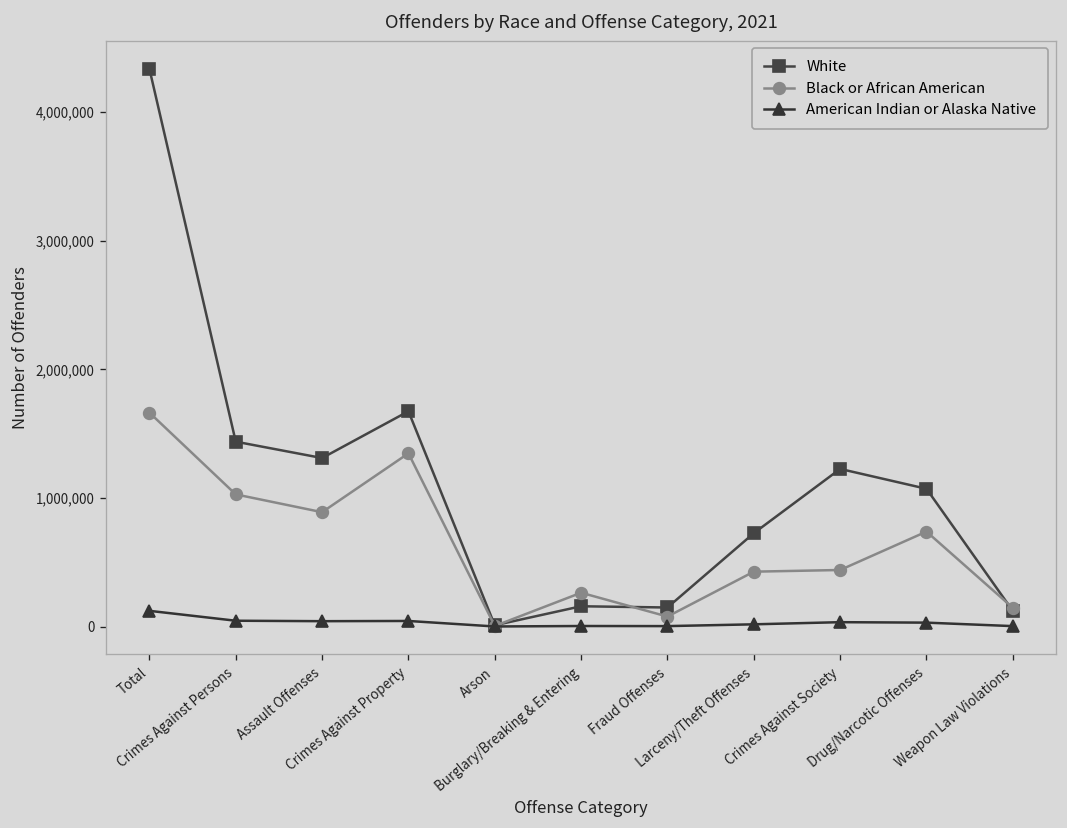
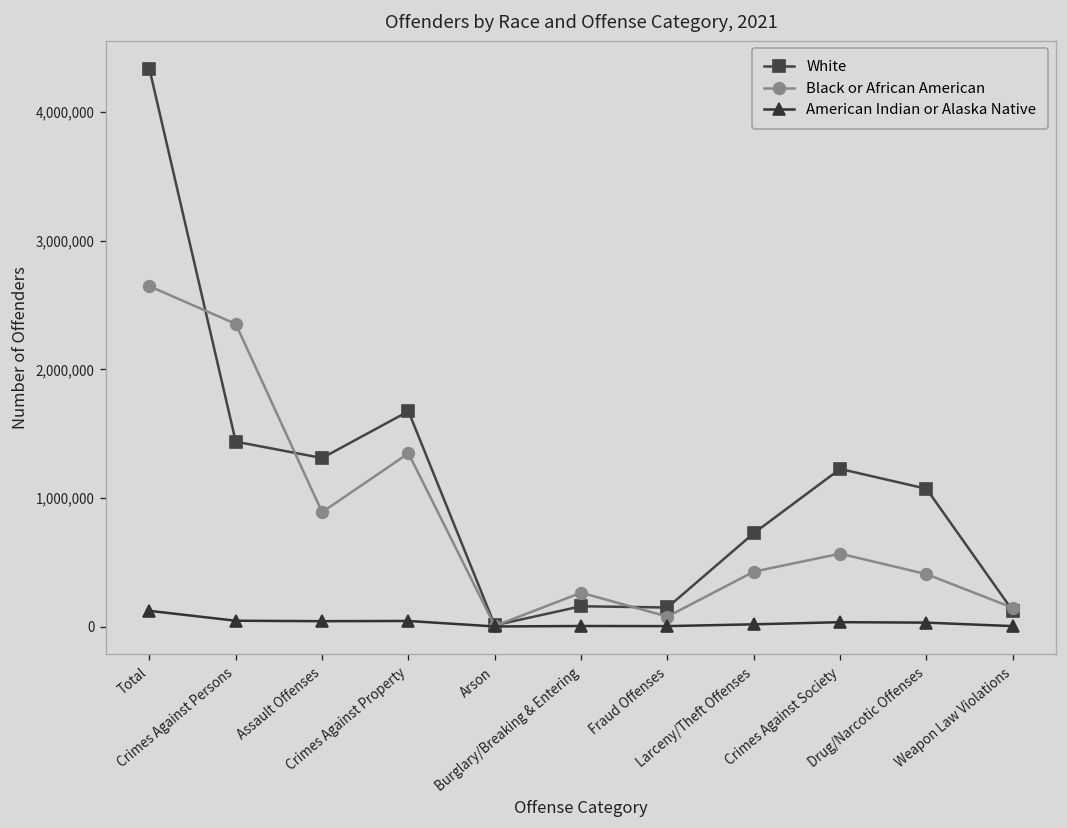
  {
    "Black or African American": {
-     "Total": "1,660,000",
-     "Crimes Against Persons": "1,030,000",
+     "Total": "2,650,000",
+     "Crimes Against Persons": "2,350,000",
      "Assault Offenses": "890,000",
      "Crimes Against Property": "1,350,000",
      "Burglary/Breaking & Entering": "260,000",
      "Fraud Offenses": "80,000",
      "Larceny/Theft Offenses": "430,000",
-     "Crimes Against Society": "440,000",
-     "Drug/Narcotic Offenses": "740,000",
+     "Crimes Against Society": "570,000",
+     "Drug/Narcotic Offenses": "410,000",
      "Weapon Law Violations": "150,000"
    }
  }
